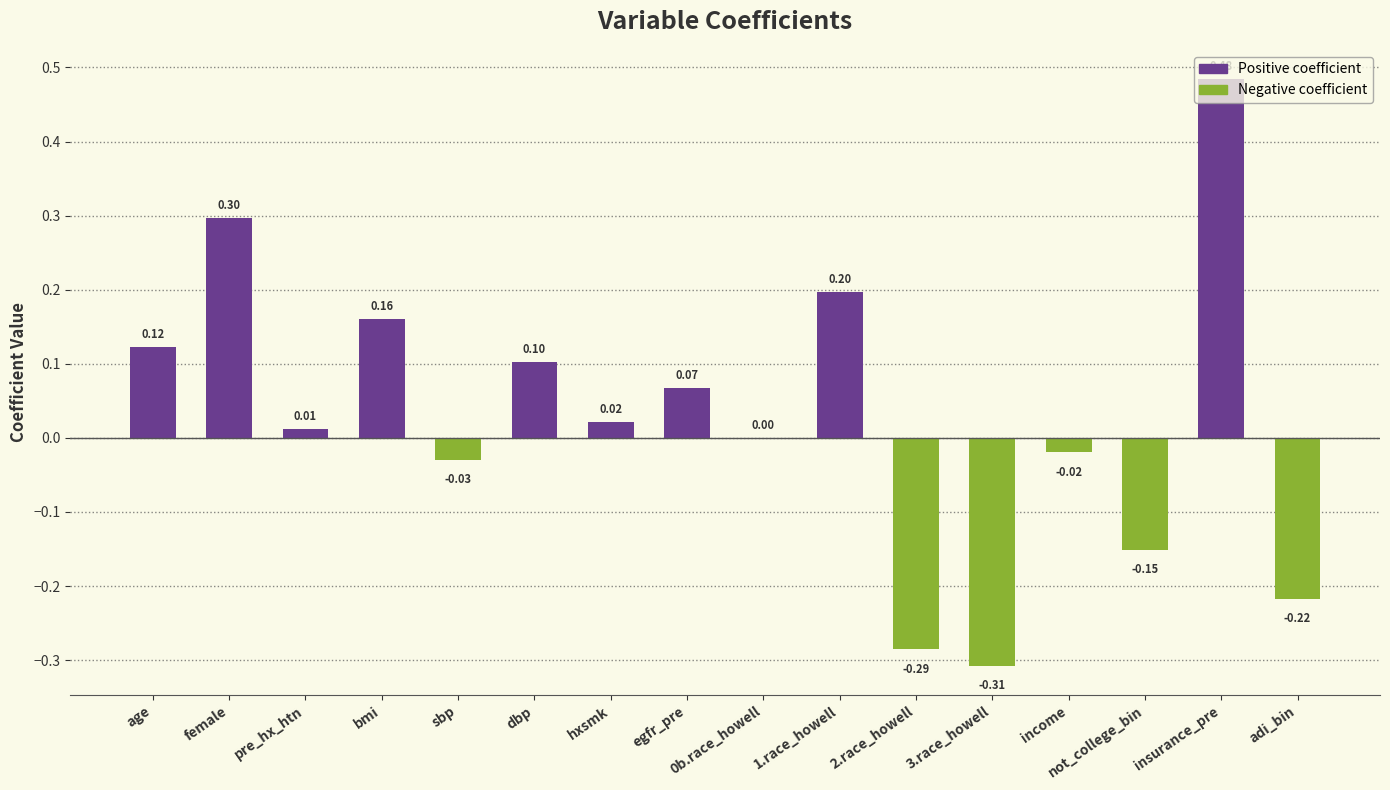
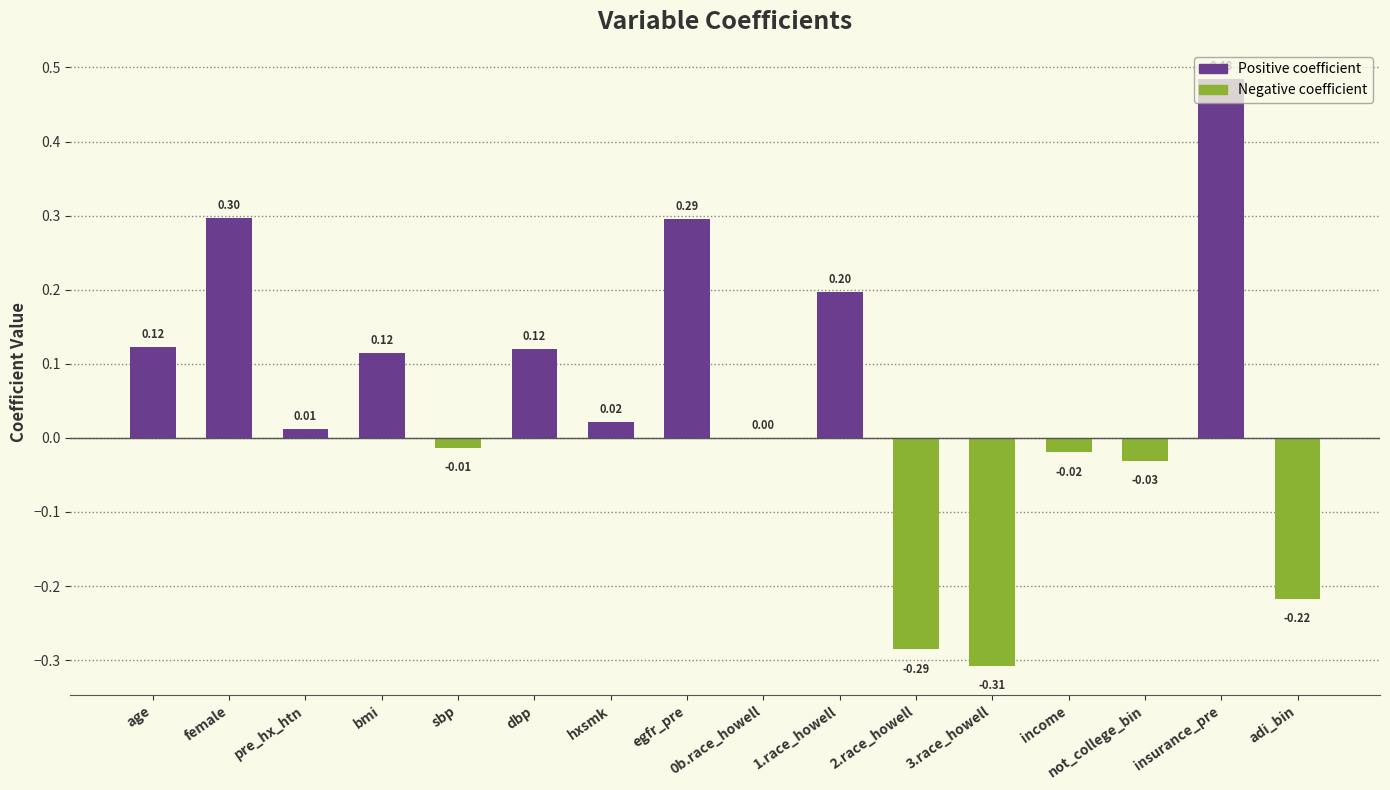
  {
    "age": 0.12,
    "female": 0.30,
    "pre_hx_htn": 0.01,
-   "bmi": 0.16,
-   "sbp": -0.03,
-   "dbp": 0.10,
+   "bmi": 0.12,
+   "sbp": -0.01,
+   "dbp": 0.12,
    "hxsmk": 0.02,
-   "egfr_pre": 0.07,
+   "egfr_pre": 0.29,
    "0b.race_howell": 0.00,
    "1.race_howell": 0.20,
    "2.race_howell": -0.29,
    "3.race_howell": -0.31,
    "income": -0.02,
-   "not_college_bin": -0.15,
+   "not_college_bin": -0.03,
    "adi_bin": -0.22
  }
